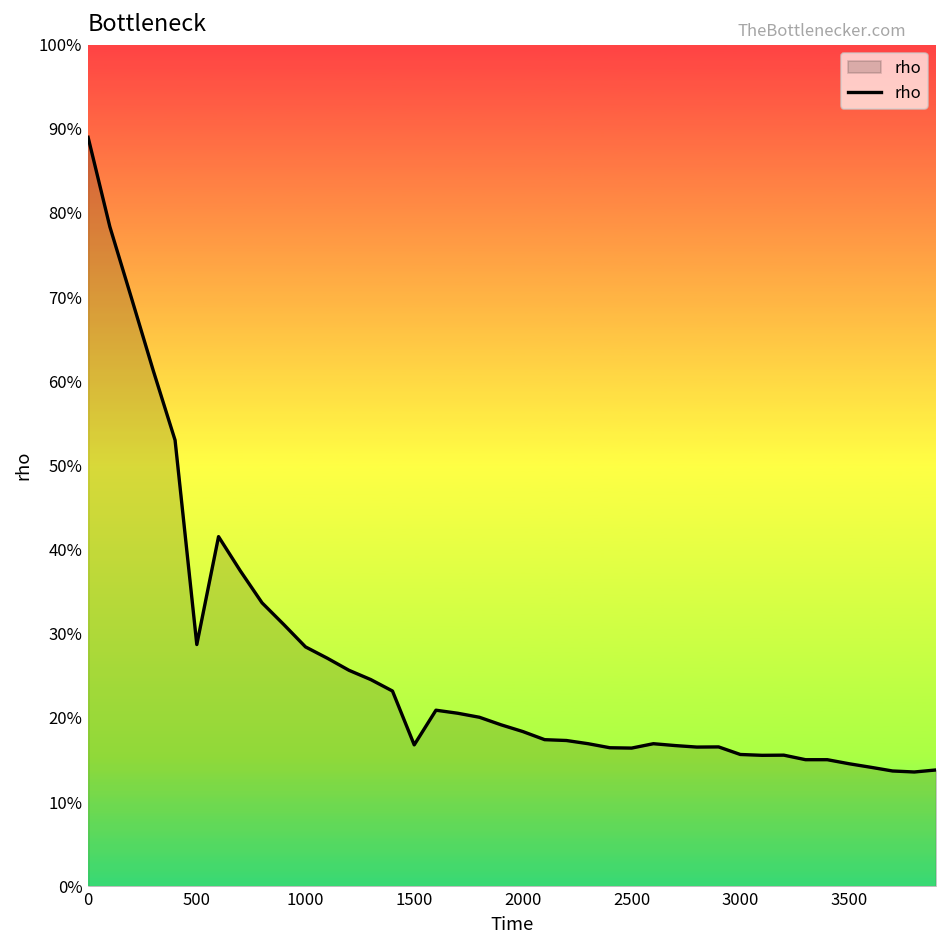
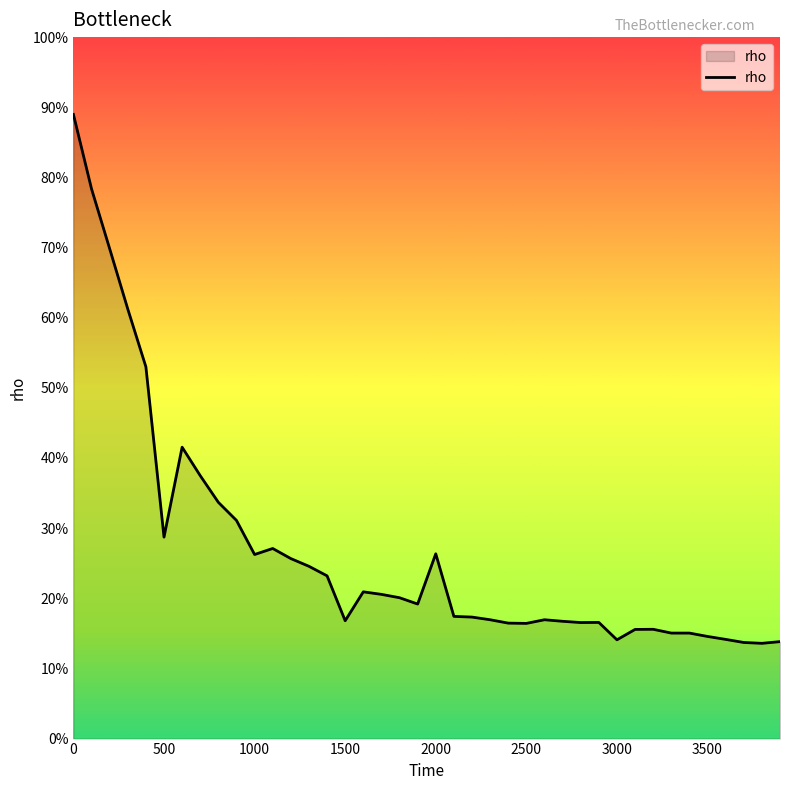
  {
    "0": "89%",
    "500": "29%",
-   "1000": "28%",
+   "1000": "26%",
    "1500": "17%",
-   "2000": "18%",
+   "2000": "26%",
    "2500": "16%",
-   "3000": "16%",
+   "3000": "14%",
    "3500": "15%"
  }
